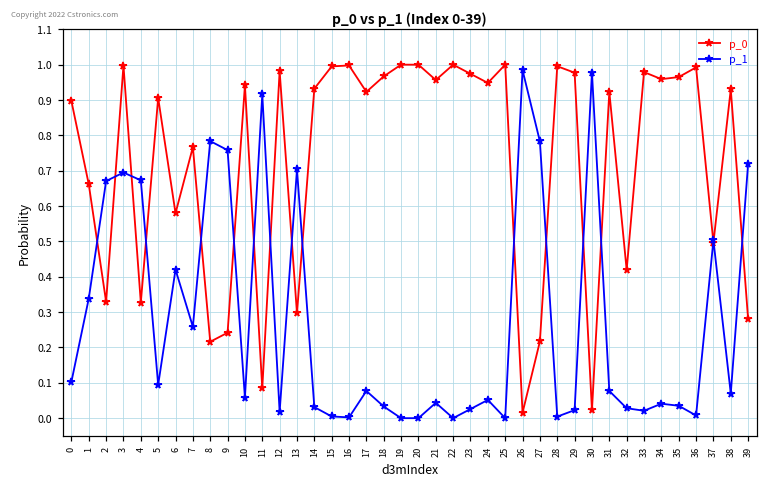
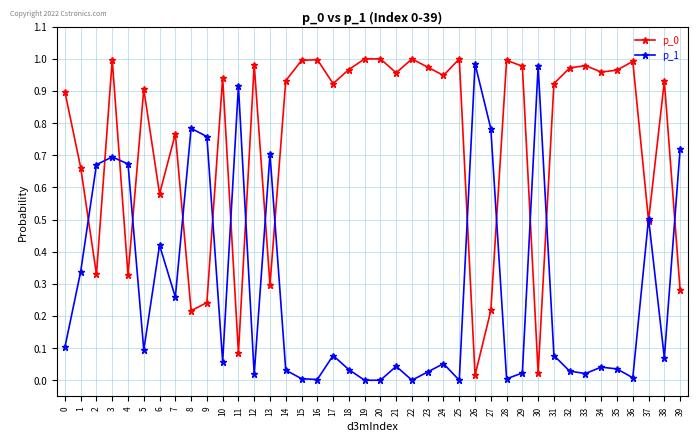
  {
    "p_0": {
      "0": 0.90,
      "1": 0.66,
      "2": 0.33,
      "3": 1.00,
      "4": 0.33,
      "5": 0.91,
      "6": 0.58,
      "7": 0.77,
      "8": 0.22,
      "9": 0.24,
      "10": 0.94,
      "11": 0.08,
      "12": 0.98,
      "13": 0.30,
      "14": 0.93,
      "15": 1.00,
      "16": 1.00,
      "17": 0.92,
      "18": 0.97,
      "19": 1.00,
      "20": 1.00,
      "21": 0.96,
      "22": 1.00,
      "23": 0.97,
      "24": 0.95,
      "25": 1.00,
      "26": 0.02,
      "27": 0.22,
      "28": 1.00,
      "29": 0.98,
      "30": 0.02,
      "31": 0.92,
-     "32": 0.42,
+     "32": 0.97,
      "33": 0.98,
      "34": 0.96,
      "35": 0.96,
      "36": 0.99,
      "38": 0.93,
      "39": 0.28
    },
    "p_1": {
      "0": 0.10,
      "1": 0.34,
      "2": 0.67,
      "3": 0.69,
      "4": 0.67,
      "5": 0.09,
      "6": 0.42,
      "7": 0.26,
      "8": 0.78,
      "9": 0.76,
      "10": 0.06,
      "11": 0.92,
      "12": 0.02,
      "13": 0.70,
      "14": 0.03,
      "15": 0.00,
      "16": 0.00,
      "17": 0.08,
      "18": 0.03,
      "19": 0.00,
      "20": 0.00,
      "21": 0.04,
      "22": 0.00,
      "23": 0.03,
      "24": 0.05,
      "25": 0.00,
      "26": 0.98,
      "27": 0.78,
      "28": 0.00,
      "29": 0.02,
      "30": 0.98,
      "31": 0.08,
      "32": 0.03,
      "33": 0.02,
      "34": 0.04,
      "35": 0.04,
      "36": 0.01,
      "38": 0.07,
      "39": 0.72
    }
  }
